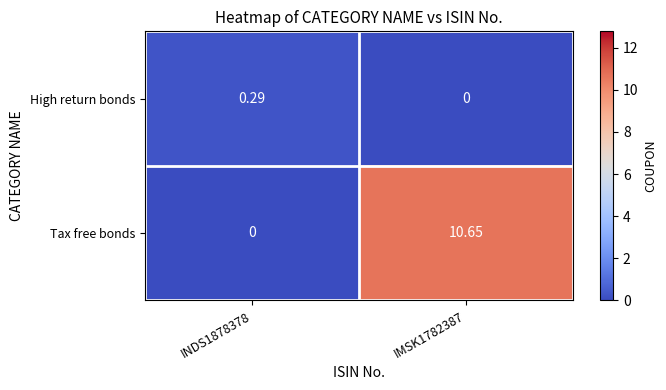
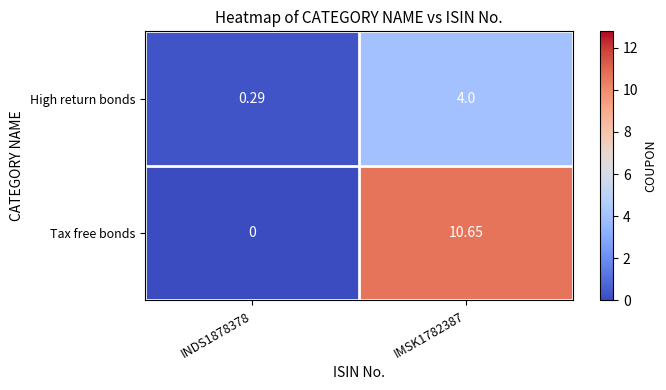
  {
    "High return bonds": {
      "INDS1878378": 0.29,
-     "IMSK1782387": 0
+     "IMSK1782387": 4.0
    },
    "Tax free bonds": {
      "INDS1878378": 0,
      "IMSK1782387": 10.65
    }
  }
